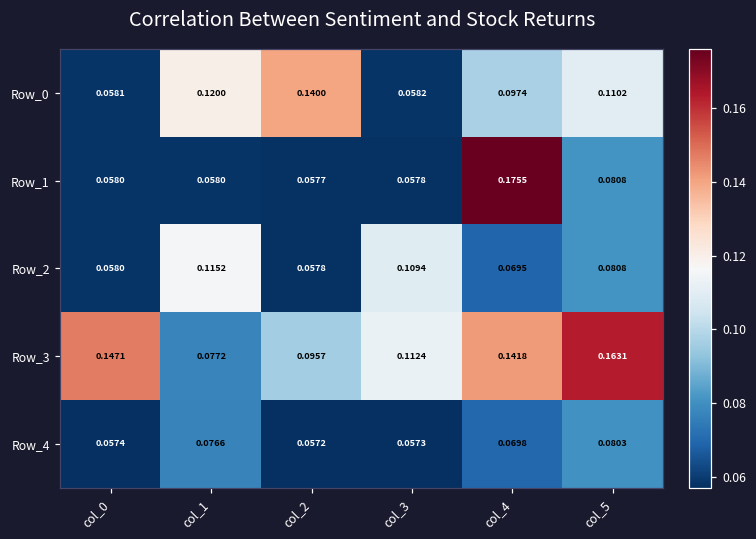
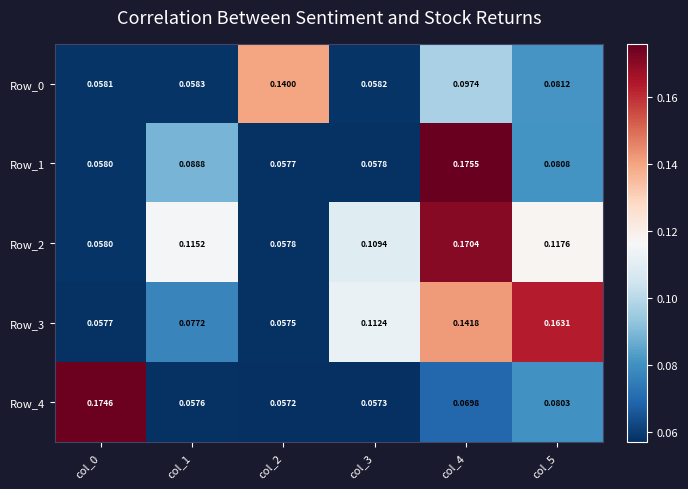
  {
    "Row_0": {
      "col_0": 0.0581,
-     "col_1": 0.1200,
+     "col_1": 0.0583,
      "col_2": 0.1400,
      "col_3": 0.0582,
      "col_4": 0.0974,
-     "col_5": 0.1102
+     "col_5": 0.0812
    },
    "Row_1": {
      "col_0": 0.0580,
-     "col_1": 0.0580,
+     "col_1": 0.0888,
      "col_2": 0.0577,
      "col_3": 0.0578,
      "col_4": 0.1755,
      "col_5": 0.0808
    },
    "Row_2": {
      "col_0": 0.0580,
      "col_1": 0.1152,
      "col_2": 0.0578,
      "col_3": 0.1094,
-     "col_4": 0.0695,
-     "col_5": 0.0808
+     "col_4": 0.1704,
+     "col_5": 0.1176
    },
    "Row_3": {
-     "col_0": 0.1471,
+     "col_0": 0.0577,
      "col_1": 0.0772,
-     "col_2": 0.0957,
+     "col_2": 0.0575,
      "col_3": 0.1124,
      "col_4": 0.1418,
      "col_5": 0.1631
    },
    "Row_4": {
-     "col_0": 0.0574,
-     "col_1": 0.0766,
+     "col_0": 0.1746,
+     "col_1": 0.0576,
      "col_2": 0.0572,
      "col_3": 0.0573,
      "col_4": 0.0698,
      "col_5": 0.0803
    }
  }
